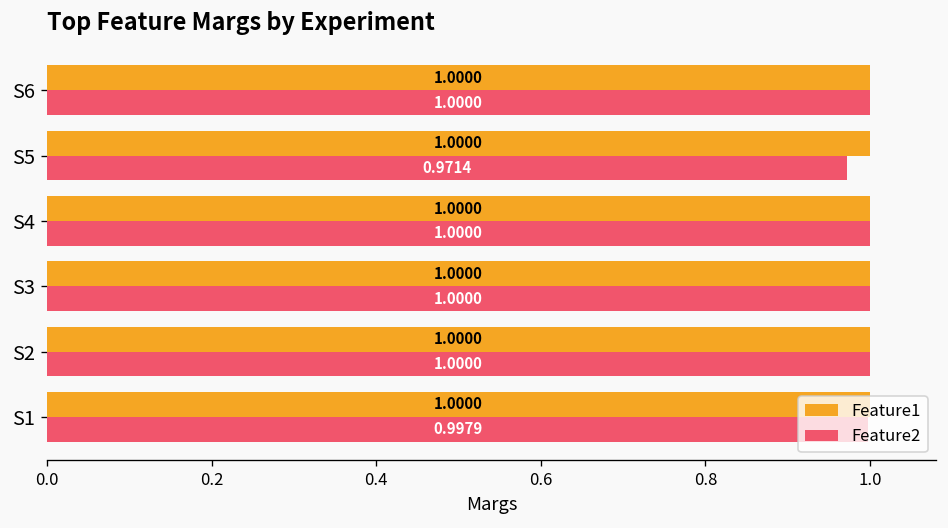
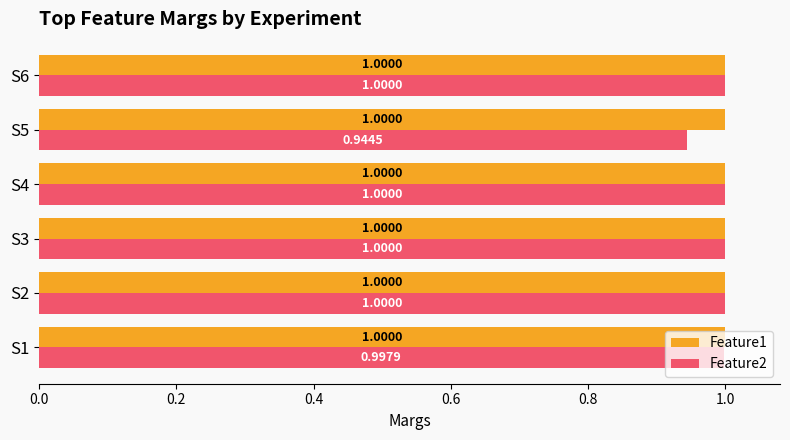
  {
    "Feature1": {
      "S6": 1.0000,
      "S5": 1.0000,
      "S4": 1.0000,
      "S3": 1.0000,
      "S2": 1.0000
    },
    "Feature2": {
      "S6": 1.0000,
-     "S5": 0.9714,
+     "S5": 0.9445,
      "S4": 1.0000,
      "S3": 1.0000,
      "S2": 1.0000
    }
  }
